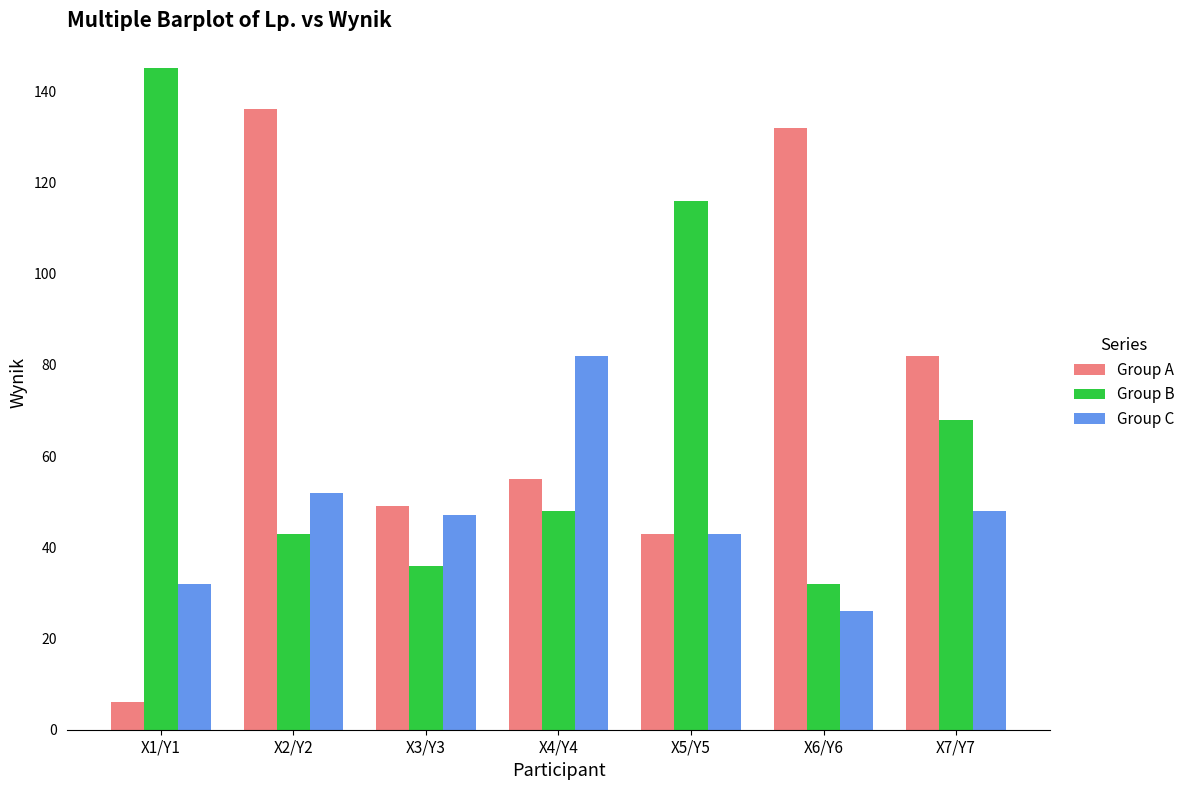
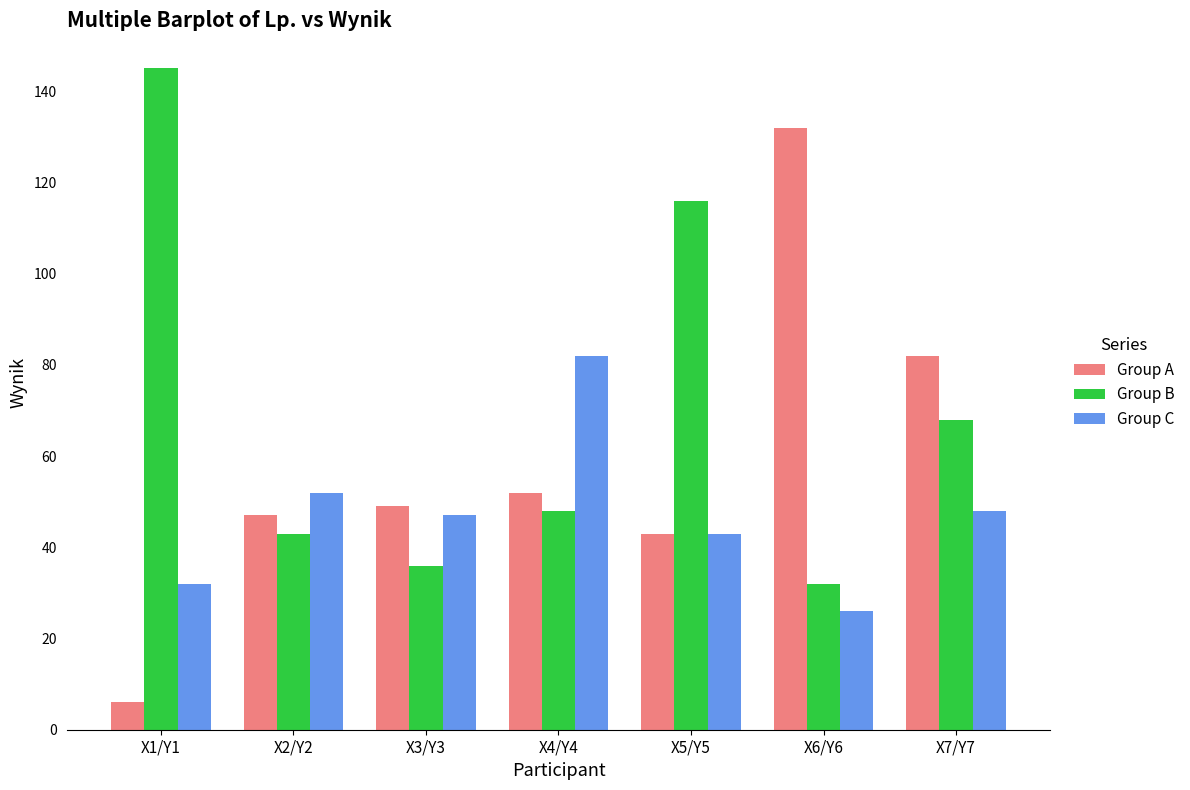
  {
    "Group A": {
      "X1/Y1": 6,
-     "X2/Y2": 136,
+     "X2/Y2": 47,
      "X3/Y3": 49,
-     "X4/Y4": 55,
+     "X4/Y4": 52,
      "X5/Y5": 43,
      "X6/Y6": 132,
      "X7/Y7": 82
    },
    "Group B": {
      "X1/Y1": 145,
      "X2/Y2": 43,
      "X3/Y3": 36,
      "X4/Y4": 48,
      "X5/Y5": 116,
      "X6/Y6": 32,
      "X7/Y7": 68
    },
    "Group C": {
      "X1/Y1": 32,
      "X2/Y2": 52,
      "X3/Y3": 47,
      "X4/Y4": 82,
      "X5/Y5": 43,
      "X6/Y6": 26,
      "X7/Y7": 48
    }
  }
